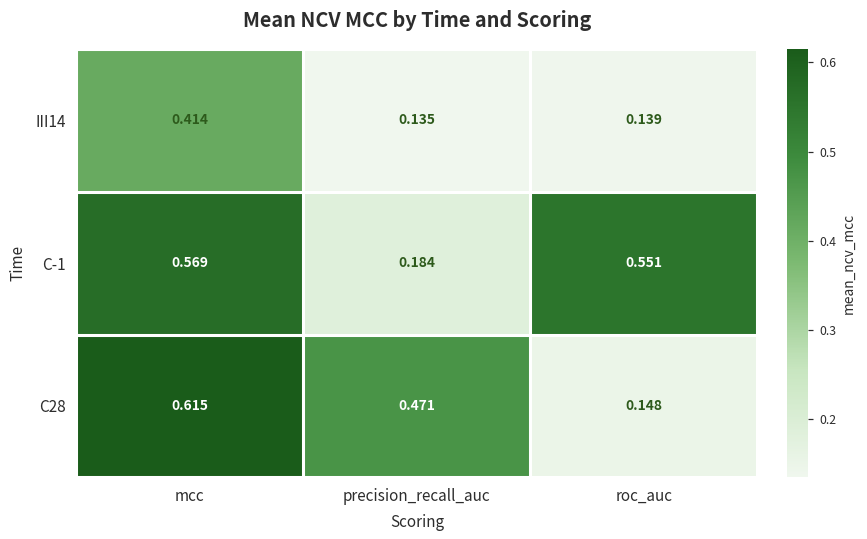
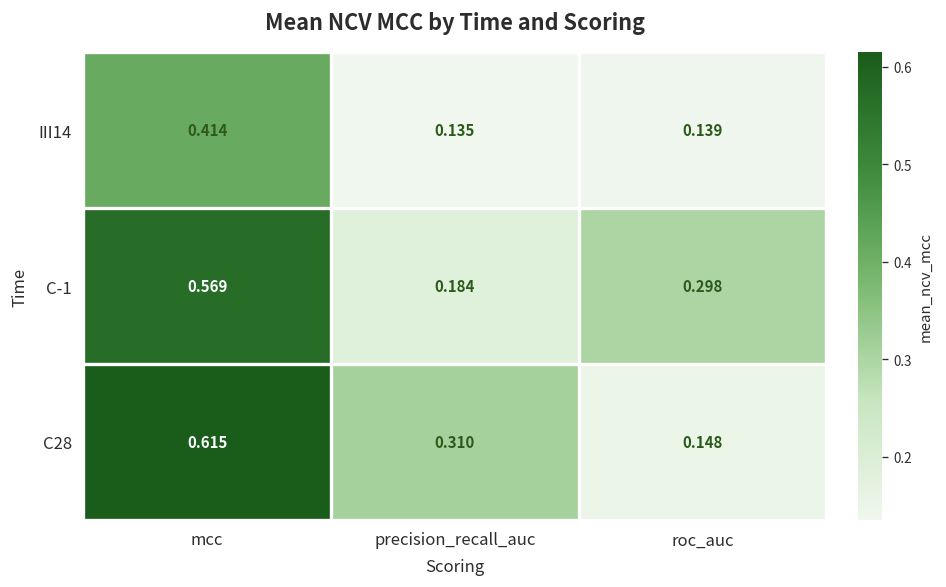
  {
    "III14": {
      "mcc": 0.414,
      "precision_recall_auc": 0.135,
      "roc_auc": 0.139
    },
    "C-1": {
      "mcc": 0.569,
      "precision_recall_auc": 0.184,
-     "roc_auc": 0.551
+     "roc_auc": 0.298
    },
    "C28": {
      "mcc": 0.615,
-     "precision_recall_auc": 0.471,
+     "precision_recall_auc": 0.310,
      "roc_auc": 0.148
    }
  }
